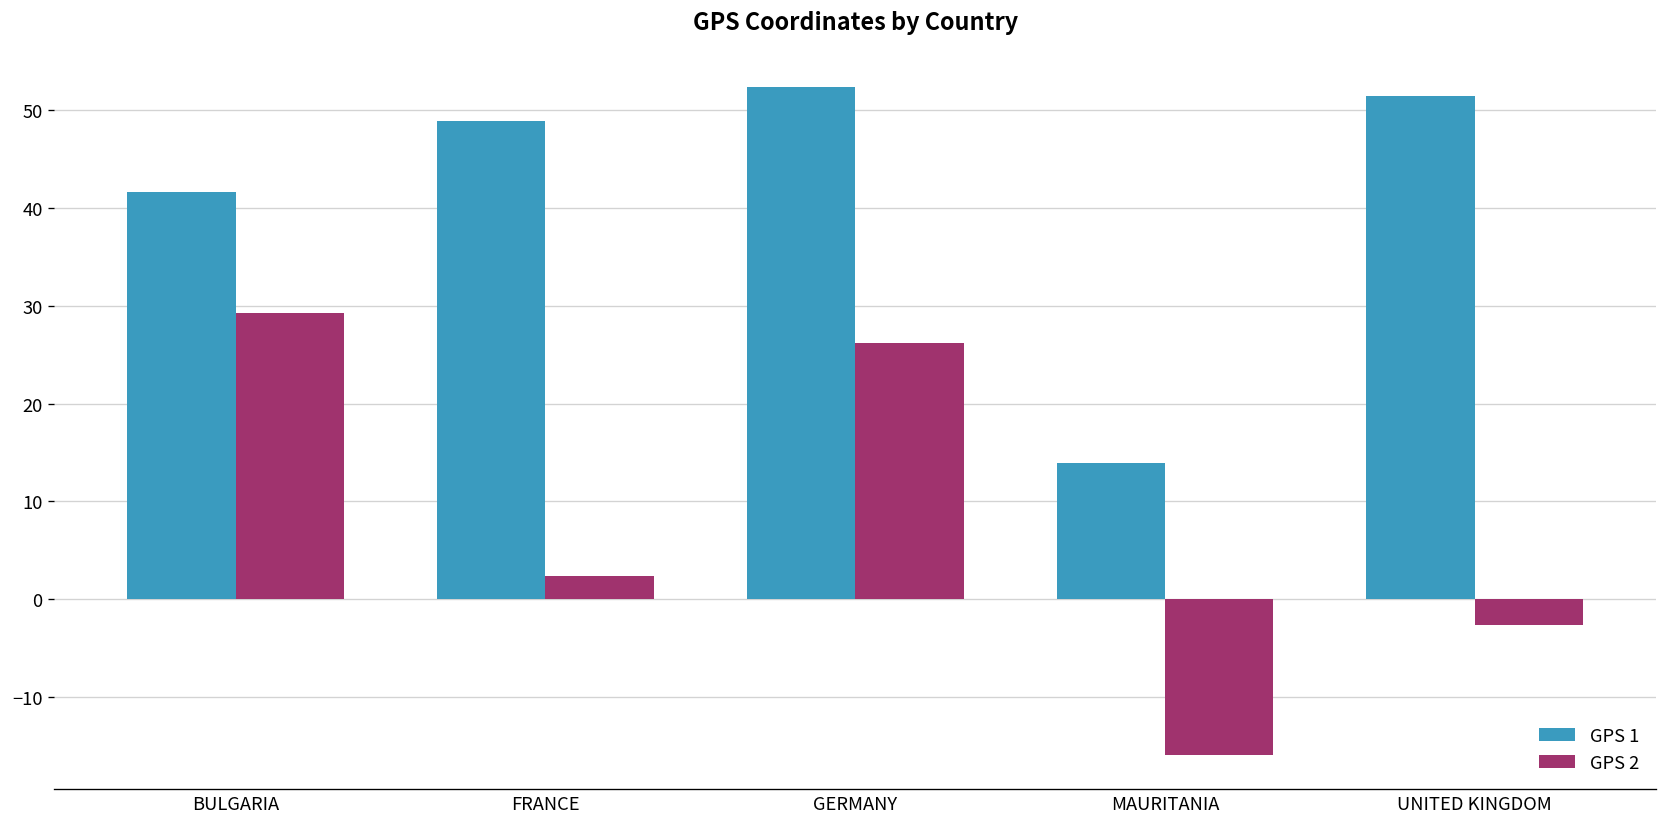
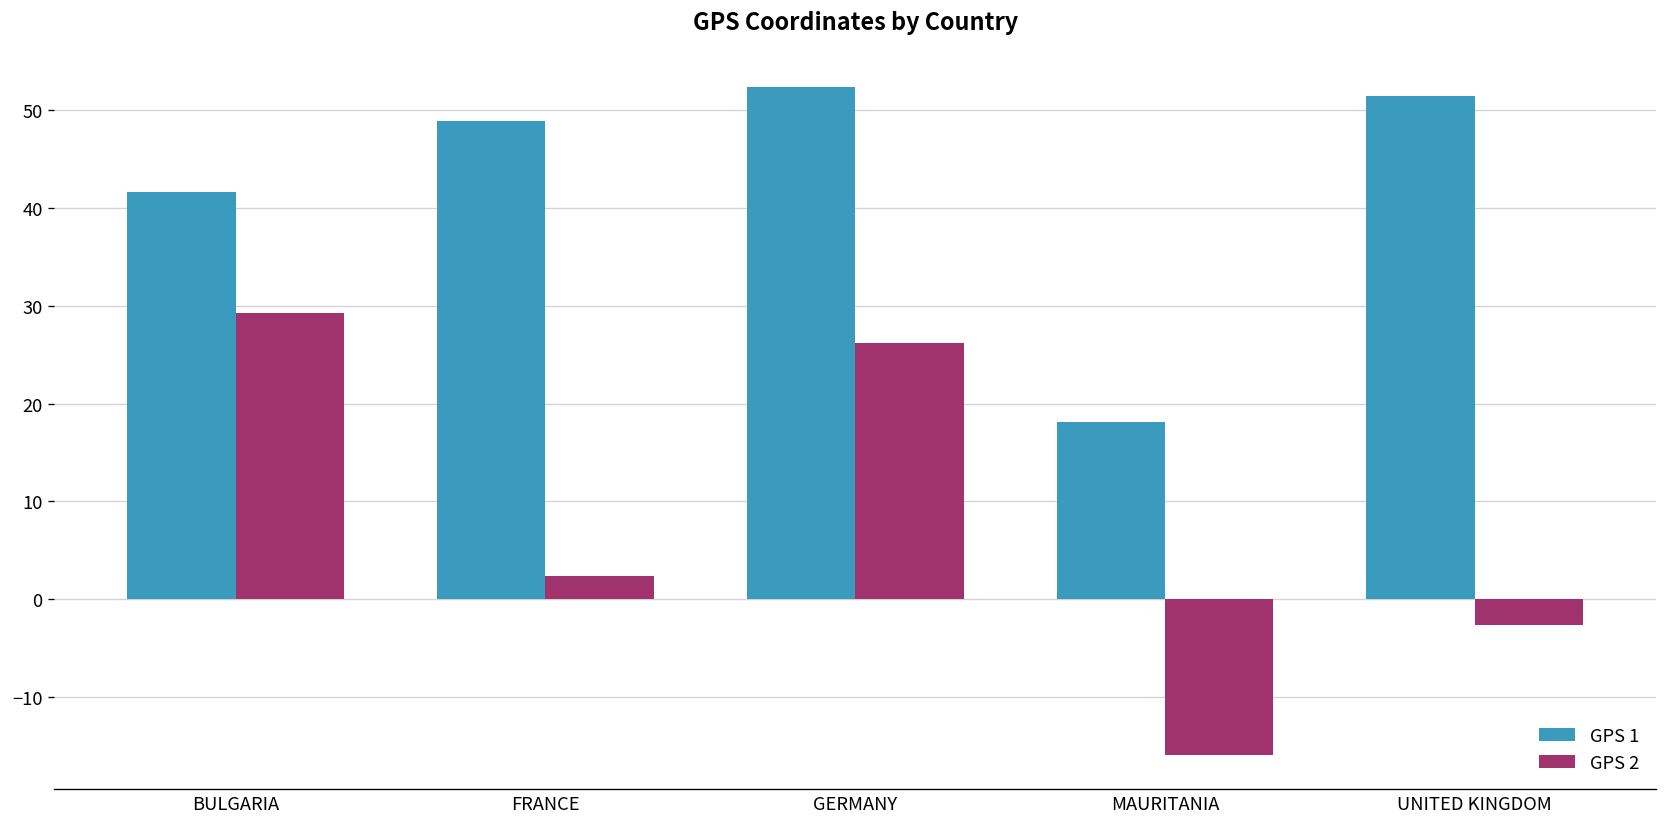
  {
    "GPS 1": {
      "BULGARIA": 42,
      "FRANCE": 49,
      "GERMANY": 52,
-     "MAURITANIA": 14,
+     "MAURITANIA": 18,
      "UNITED KINGDOM": 51
    },
    "GPS 2": {
      "BULGARIA": 29,
      "FRANCE": 2,
      "GERMANY": 26,
      "MAURITANIA": -16,
      "UNITED KINGDOM": -3
    }
  }
